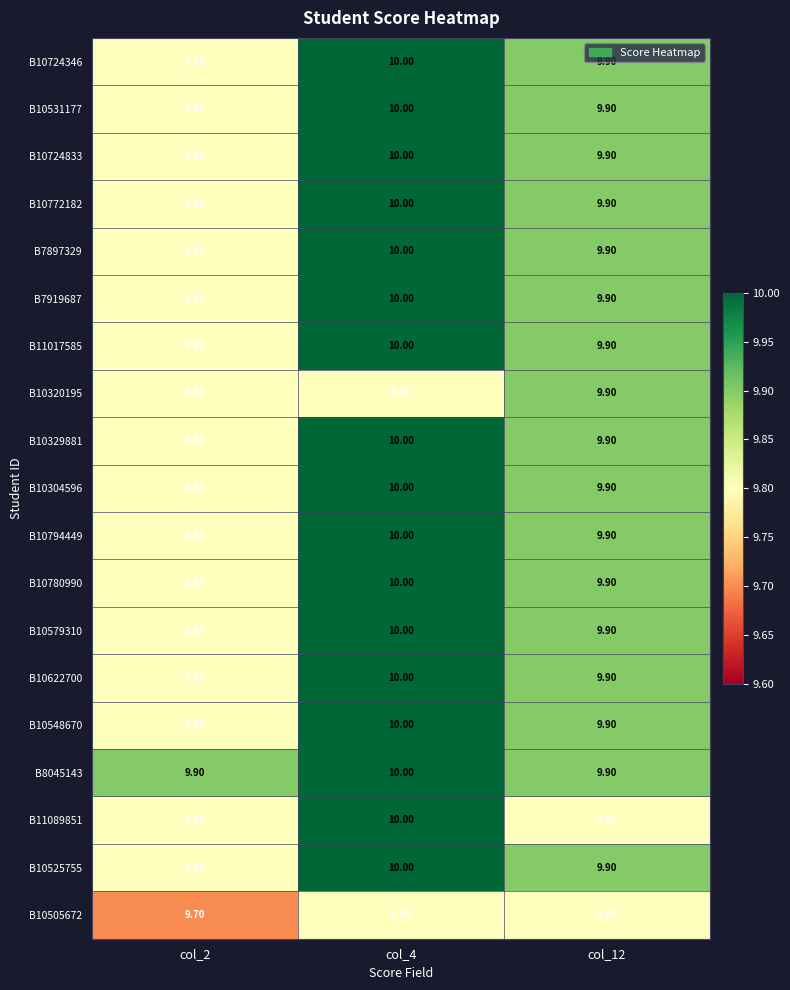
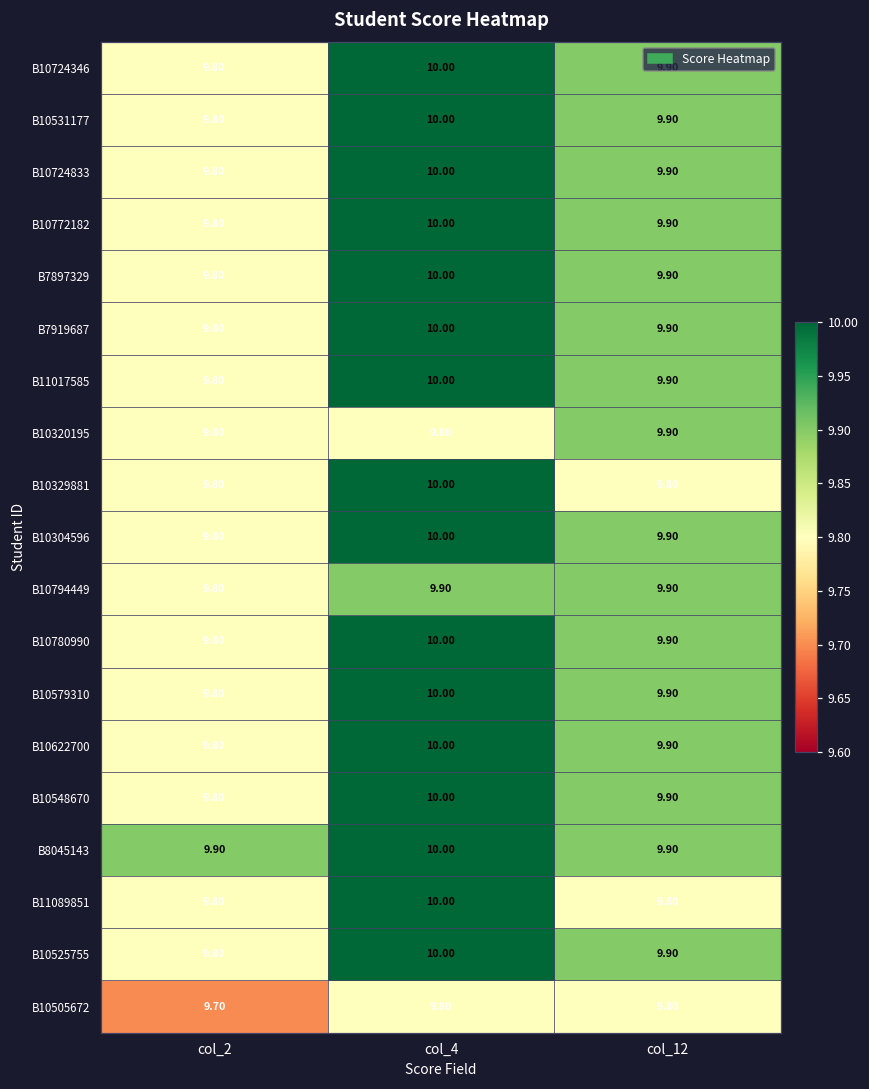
  {
    "B10724346": {
      "col_2": 9.80,
      "col_4": 10.00
    },
    "B10531177": {
      "col_2": 9.80,
      "col_4": 10.00,
      "col_12": 9.90
    },
    "B10724833": {
      "col_2": 9.80,
      "col_4": 10.00,
      "col_12": 9.90
    },
    "B10772182": {
      "col_2": 9.80,
      "col_4": 10.00,
      "col_12": 9.90
    },
    "B7897329": {
      "col_2": 9.80,
      "col_4": 10.00,
      "col_12": 9.90
    },
    "B7919687": {
      "col_2": 9.80,
      "col_4": 10.00,
      "col_12": 9.90
    },
    "B11017585": {
      "col_2": 9.80,
      "col_4": 10.00,
      "col_12": 9.90
    },
    "B10320195": {
      "col_2": 9.80,
      "col_4": 9.80,
      "col_12": 9.90
    },
    "B10329881": {
      "col_2": 9.80,
      "col_4": 10.00,
-     "col_12": 9.90
+     "col_12": 9.80
    },
    "B10304596": {
      "col_2": 9.80,
      "col_4": 10.00,
      "col_12": 9.90
    },
    "B10794449": {
      "col_2": 9.80,
-     "col_4": 10.00,
+     "col_4": 9.90,
      "col_12": 9.90
    },
    "B10780990": {
      "col_2": 9.80,
      "col_4": 10.00,
      "col_12": 9.90
    },
    "B10579310": {
      "col_2": 9.80,
      "col_4": 10.00,
      "col_12": 9.90
    },
    "B10622700": {
      "col_2": 9.80,
      "col_4": 10.00,
      "col_12": 9.90
    },
    "B10548670": {
      "col_2": 9.80,
      "col_4": 10.00,
      "col_12": 9.90
    },
    "B8045143": {
      "col_2": 9.90,
      "col_4": 10.00,
      "col_12": 9.90
    },
    "B11089851": {
      "col_2": 9.80,
      "col_4": 10.00,
      "col_12": 9.80
    },
    "B10525755": {
      "col_2": 9.80,
      "col_4": 10.00,
      "col_12": 9.90
    },
    "B10505672": {
      "col_2": 9.70,
      "col_4": 9.80,
      "col_12": 9.80
    }
  }
